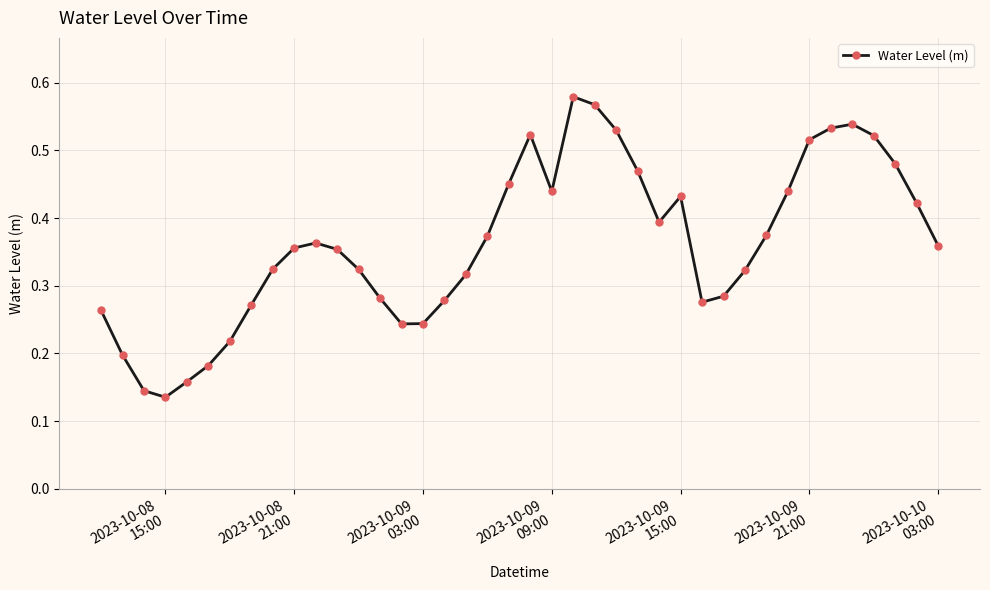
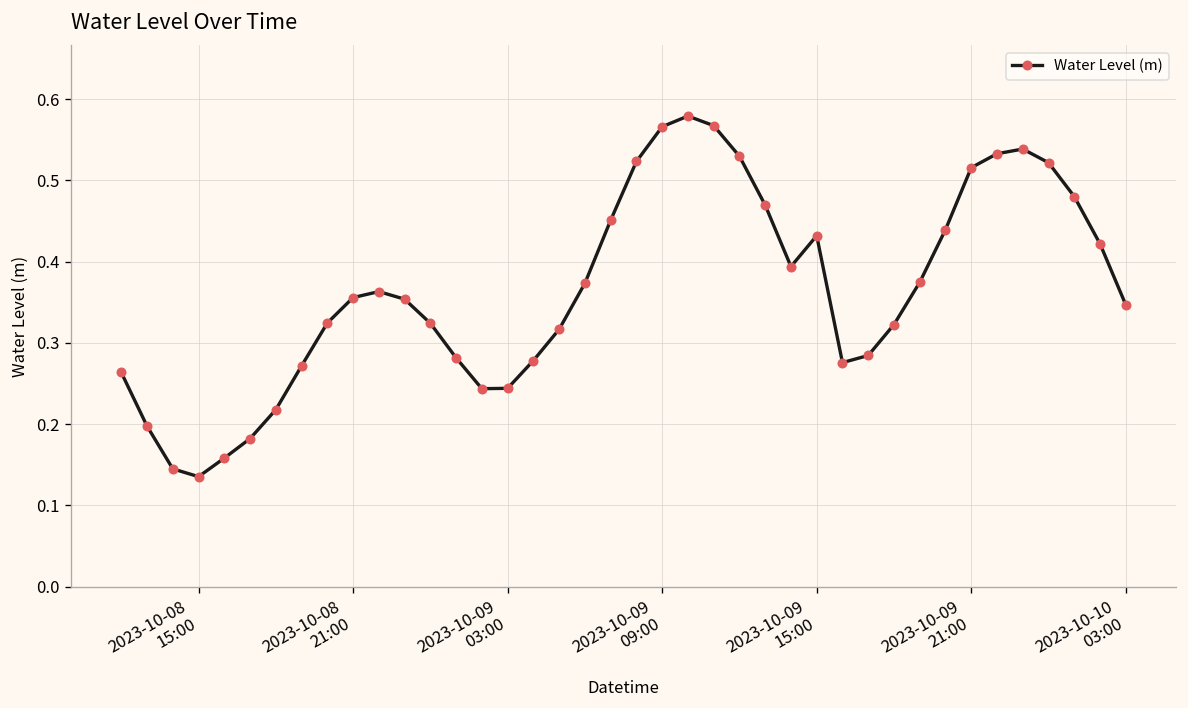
  {
    "2023-10-08 15:00": 0.14,
    "2023-10-08 21:00": 0.36,
    "2023-10-09 03:00": 0.24,
-   "2023-10-09 09:00": 0.44,
+   "2023-10-09 09:00": 0.57,
    "2023-10-09 15:00": 0.43,
    "2023-10-09 21:00": 0.52,
-   "2023-10-10 03:00": 0.36
+   "2023-10-10 03:00": 0.35
  }
